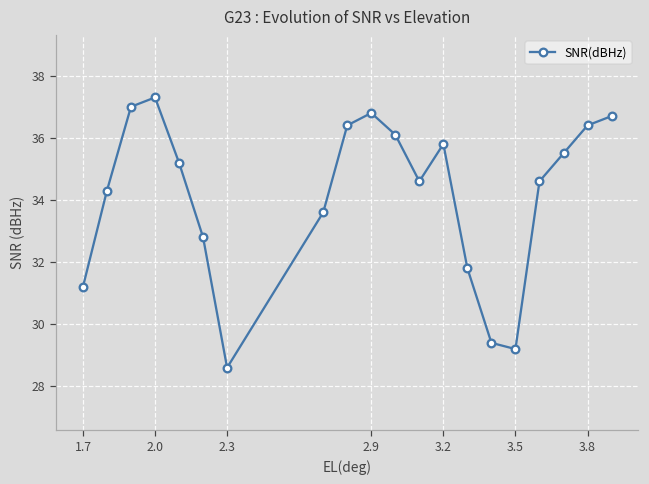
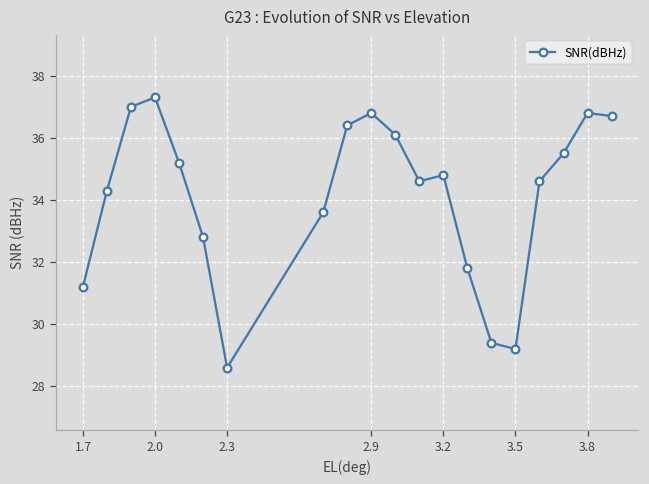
  {
    "1.7": 31.2,
    "2.0": 37.3,
    "2.3": 28.6,
    "2.9": 36.8,
-   "3.2": 35.8,
+   "3.2": 34.8,
    "3.5": 29.2,
-   "3.8": 36.4
+   "3.8": 36.8
  }
